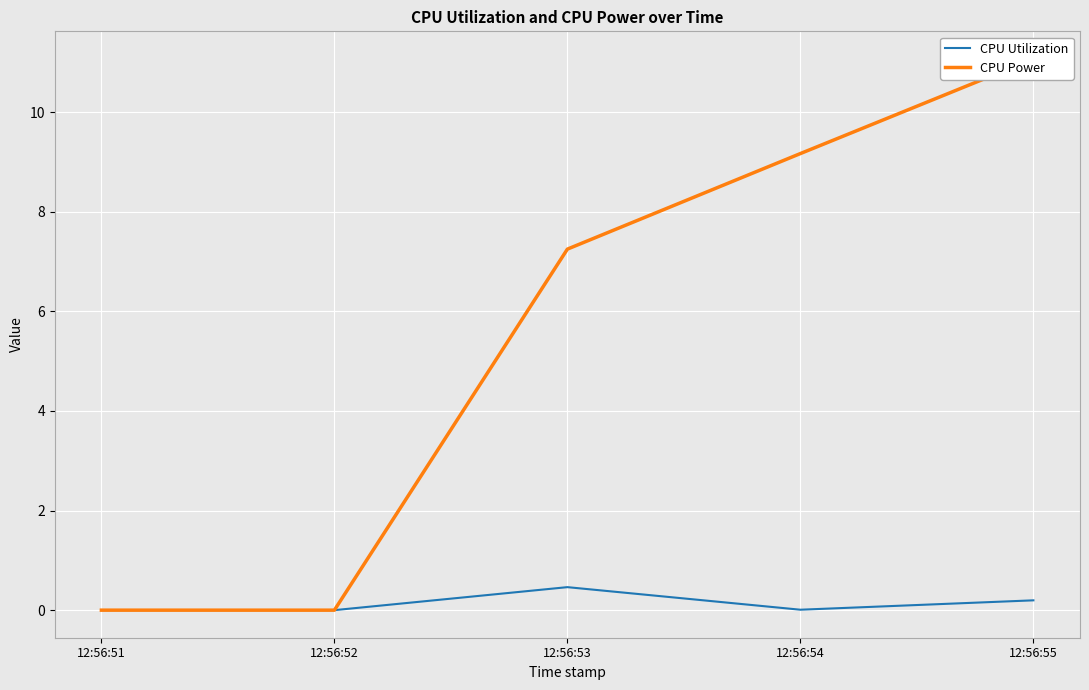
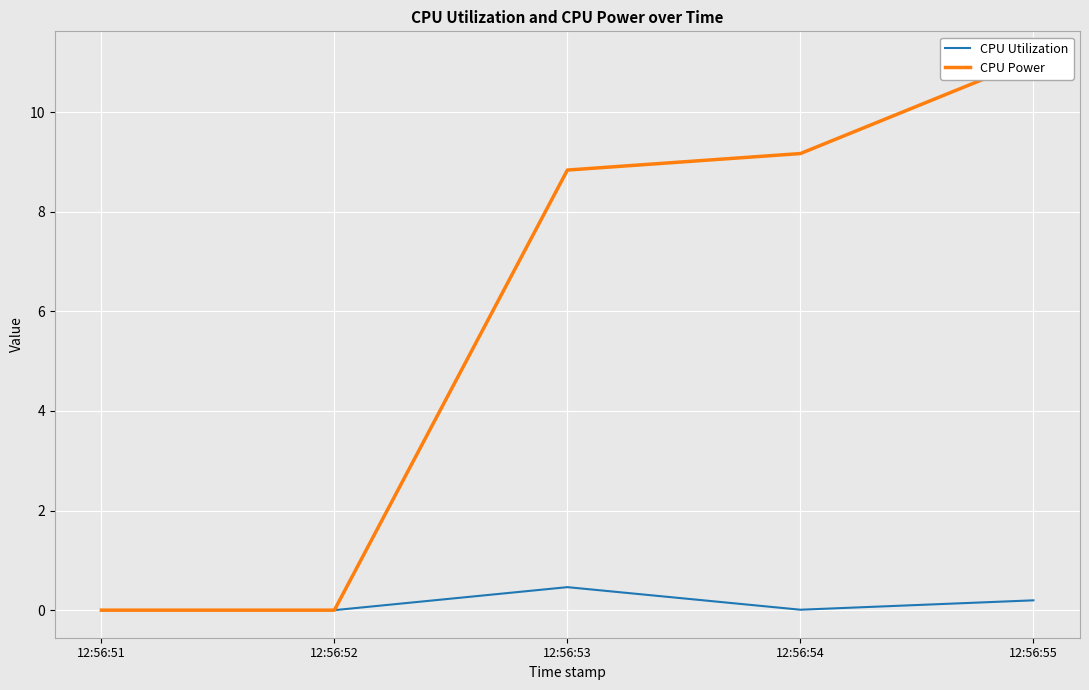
  {
    "CPU Utilization": {
      "12:56:53": 0.5,
      "12:56:54": 0.0,
      "12:56:55": 0.2
    },
    "CPU Power": {
-     "12:56:53": 7.2,
+     "12:56:53": 8.8,
      "12:56:54": 9.2
    }
  }
